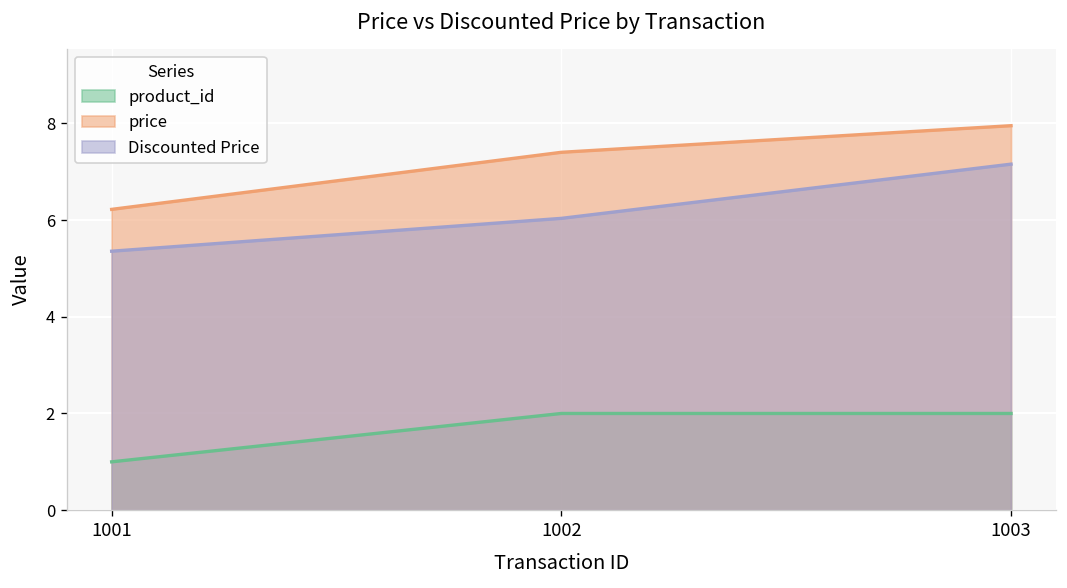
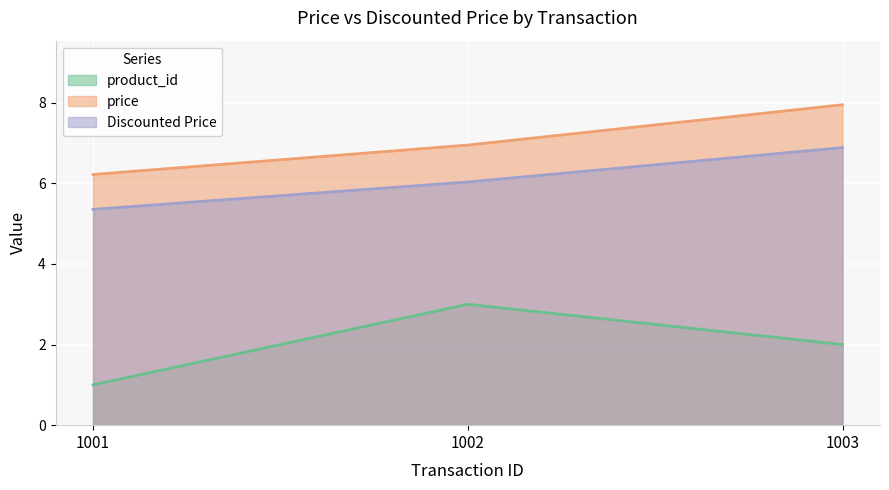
  {
    "product_id": {
      "1001": 1,
-     "1002": 2,
+     "1002": 3,
      "1003": 2
    },
    "price": {
      "1001": 6.2,
-     "1002": 7.4,
+     "1002": 7.0,
      "1003": 8.0
    },
    "Discounted Price": {
      "1001": 5.4,
      "1002": 6.0,
-     "1003": 7.2
+     "1003": 6.9
    }
  }
